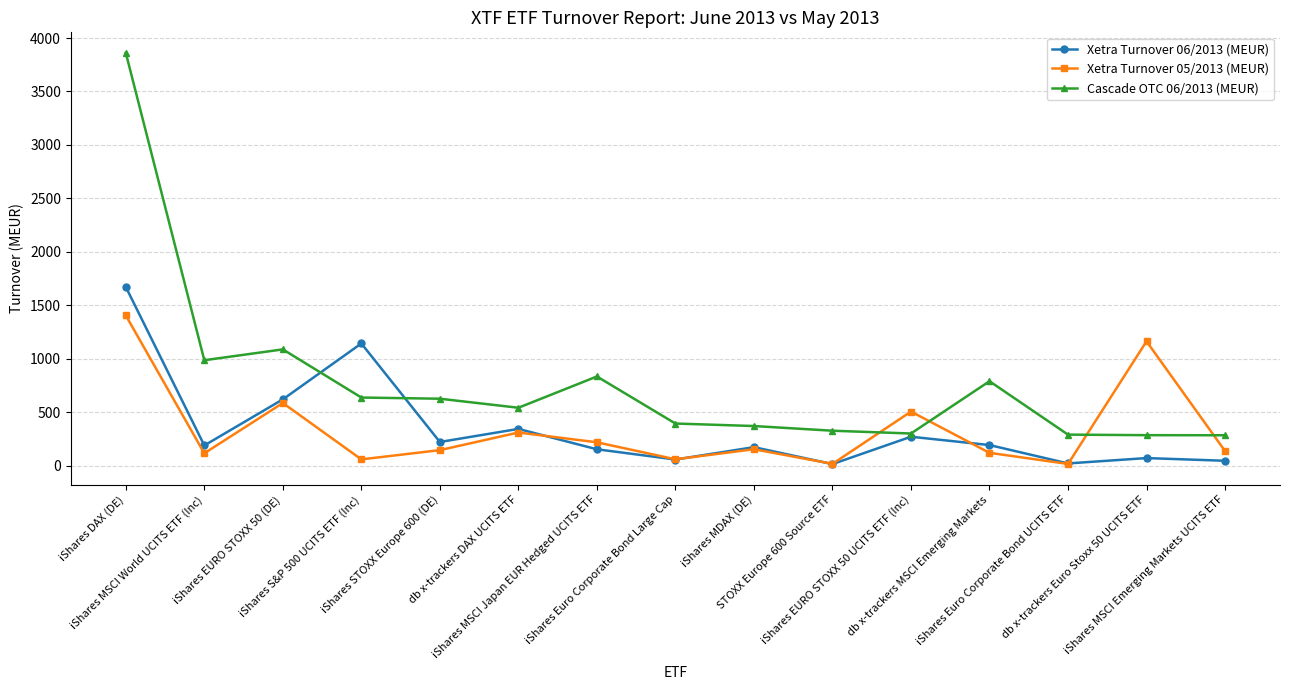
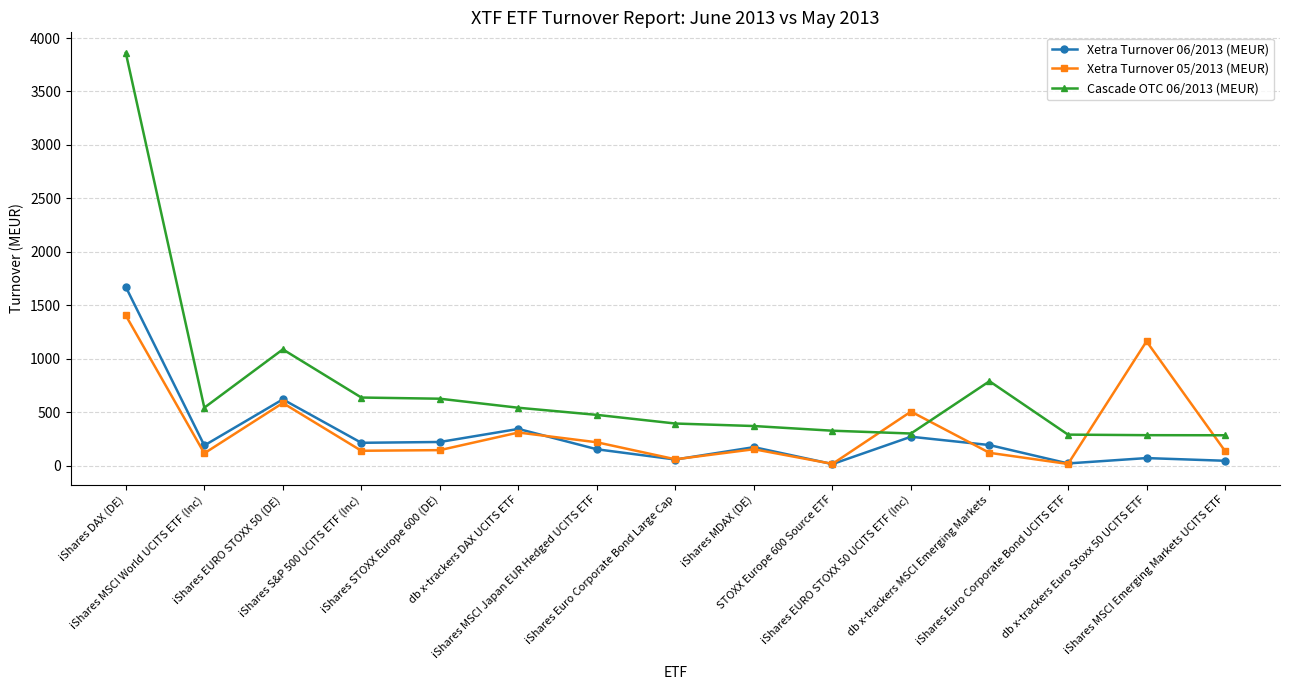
  {
    "Xetra Turnover 06/2013 (MEUR)": {
      "iShares DAX (DE)": 1670,
      "iShares MSCI World UCITS ETF (Inc)": 190,
      "iShares EURO STOXX 50 (DE)": 620,
-     "iShares S&P 500 UCITS ETF (Inc)": 1140,
+     "iShares S&P 500 UCITS ETF (Inc)": 210,
      "iShares STOXX Europe 600 (DE)": 220,
      "db x-trackers DAX UCITS ETF": 340,
      "iShares MSCI Japan EUR Hedged UCITS ETF": 150,
      "iShares EURO STOXX 50 UCITS ETF (Inc)": 270,
      "db x-trackers MSCI Emerging Markets": 190,
      "db x-trackers Euro Stoxx 50 UCITS ETF": 70,
      "iShares MSCI Emerging Markets UCITS ETF": 40
    },
    "Xetra Turnover 05/2013 (MEUR)": {
      "iShares DAX (DE)": 1400,
      "iShares MSCI World UCITS ETF (Inc)": 110,
      "iShares EURO STOXX 50 (DE)": 590,
-     "iShares S&P 500 UCITS ETF (Inc)": 60,
+     "iShares S&P 500 UCITS ETF (Inc)": 140,
      "iShares STOXX Europe 600 (DE)": 140,
      "db x-trackers DAX UCITS ETF": 310,
      "iShares MSCI Japan EUR Hedged UCITS ETF": 220,
      "iShares EURO STOXX 50 UCITS ETF (Inc)": 500,
      "db x-trackers MSCI Emerging Markets": 120,
      "db x-trackers Euro Stoxx 50 UCITS ETF": 1160,
      "iShares MSCI Emerging Markets UCITS ETF": 140
    },
    "Cascade OTC 06/2013 (MEUR)": {
      "iShares DAX (DE)": 3860,
-     "iShares MSCI World UCITS ETF (Inc)": 990,
+     "iShares MSCI World UCITS ETF (Inc)": 540,
      "iShares EURO STOXX 50 (DE)": 1090,
      "iShares S&P 500 UCITS ETF (Inc)": 640,
      "iShares STOXX Europe 600 (DE)": 630,
      "db x-trackers DAX UCITS ETF": 540,
-     "iShares MSCI Japan EUR Hedged UCITS ETF": 830,
+     "iShares MSCI Japan EUR Hedged UCITS ETF": 470,
      "iShares Euro Corporate Bond Large Cap": 390,
      "iShares MDAX (DE)": 370,
      "STOXX Europe 600 Source ETF": 330,
      "iShares EURO STOXX 50 UCITS ETF (Inc)": 300,
      "db x-trackers MSCI Emerging Markets": 790,
      "iShares Euro Corporate Bond UCITS ETF": 290,
      "db x-trackers Euro Stoxx 50 UCITS ETF": 280,
      "iShares MSCI Emerging Markets UCITS ETF": 280
    }
  }
